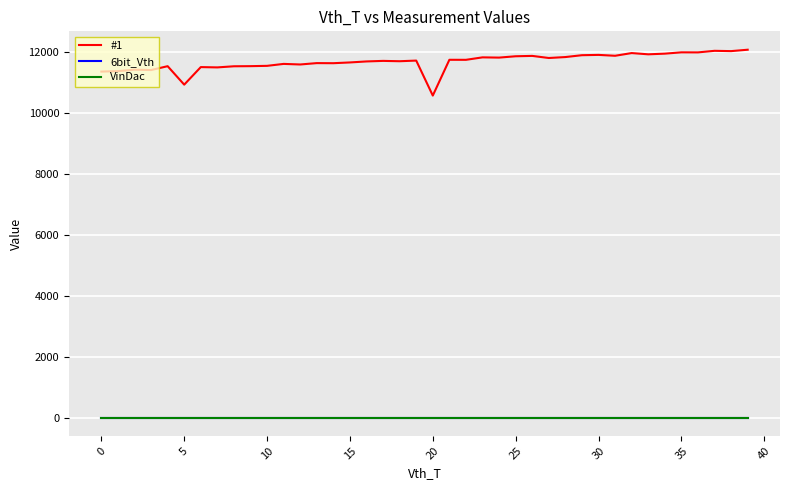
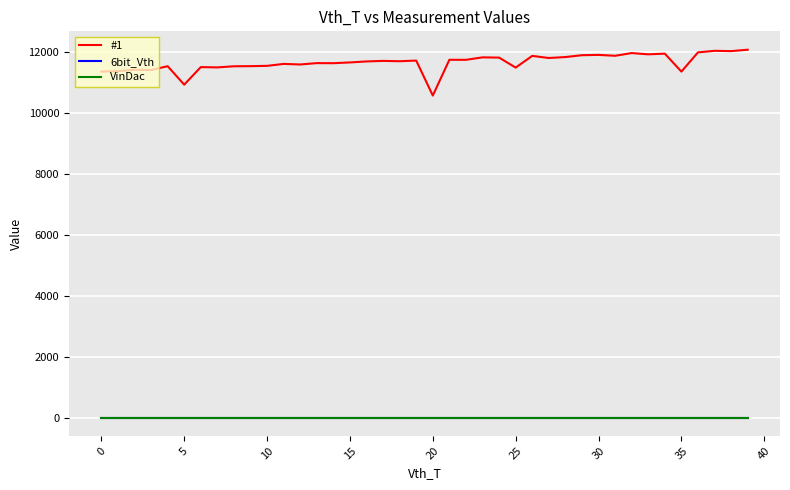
  {
    "#1": {
      "5": 10900,
      "10": 11600,
      "15": 11700,
      "20": 10600,
-     "25": 11900,
+     "25": 11500,
      "30": 11900,
-     "35": 12000
+     "35": 11400
    },
    "VinDac": {
      "0": 0,
      "5": 0,
      "10": 0,
      "15": 0,
      "20": 0,
      "25": 0,
      "30": 0,
      "35": 0
    }
  }
